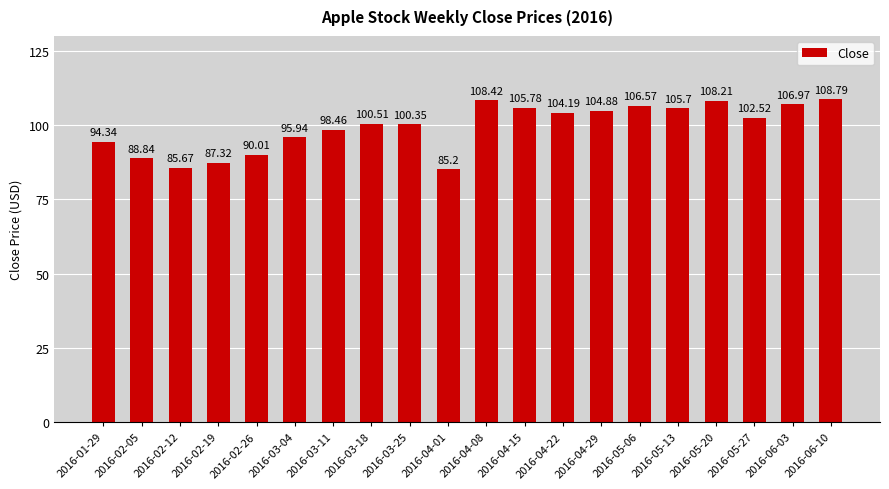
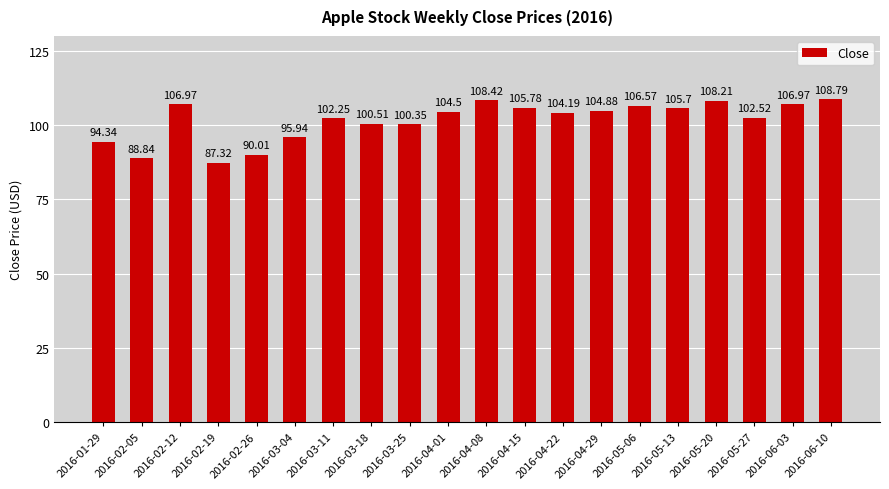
  {
    "2016-01-29": 94.34,
    "2016-02-05": 88.84,
-   "2016-02-12": 85.67,
+   "2016-02-12": 106.97,
    "2016-02-19": 87.32,
    "2016-02-26": 90.01,
    "2016-03-04": 95.94,
-   "2016-03-11": 98.46,
+   "2016-03-11": 102.25,
    "2016-03-18": 100.51,
    "2016-03-25": 100.35,
-   "2016-04-01": 85.2,
+   "2016-04-01": 104.5,
    "2016-04-08": 108.42,
    "2016-04-15": 105.78,
    "2016-04-22": 104.19,
    "2016-04-29": 104.88,
    "2016-05-06": 106.57,
    "2016-05-13": 105.7,
    "2016-05-20": 108.21,
    "2016-05-27": 102.52,
    "2016-06-03": 106.97,
    "2016-06-10": 108.79
  }
